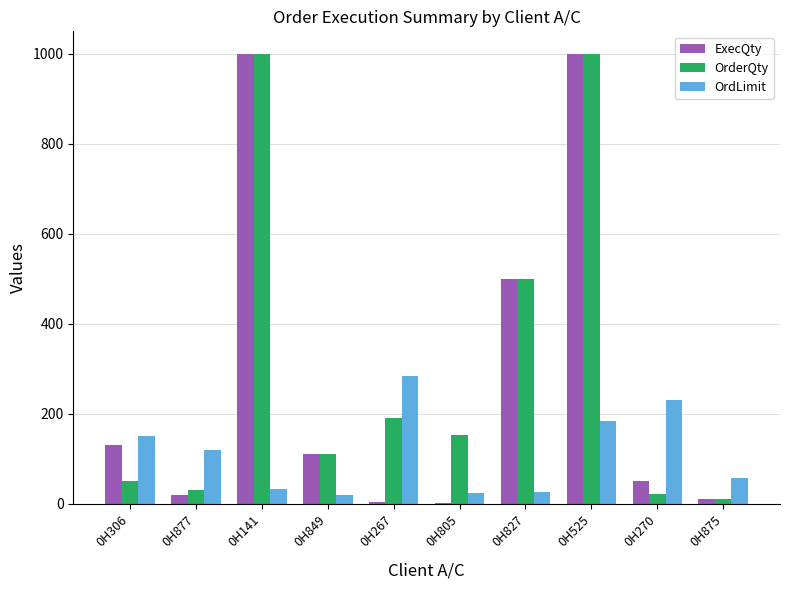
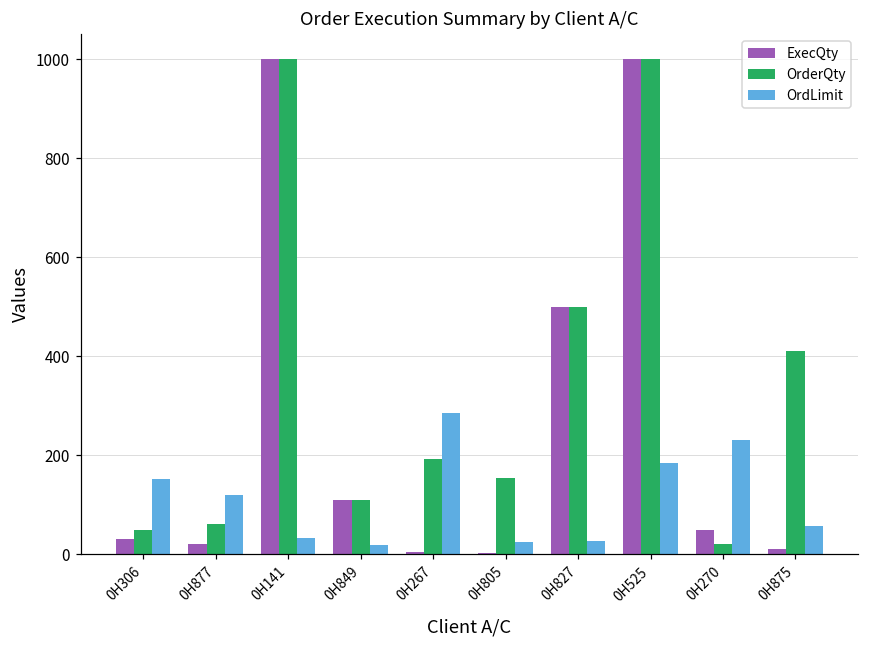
  {
    "ExecQty": {
-     "0H306": 130,
+     "0H306": 30,
      "0H877": 20,
      "0H141": 1000,
      "0H849": 110,
      "0H827": 500,
      "0H525": 1000,
      "0H270": 50,
      "0H875": 10
    },
    "OrderQty": {
      "0H306": 50,
-     "0H877": 30,
+     "0H877": 60,
      "0H141": 1000,
      "0H849": 110,
      "0H267": 190,
      "0H805": 150,
      "0H827": 500,
      "0H525": 1000,
      "0H270": 20,
-     "0H875": 10
+     "0H875": 410
    },
    "OrdLimit": {
      "0H306": 150,
      "0H877": 120,
      "0H141": 30,
      "0H849": 20,
      "0H267": 280,
      "0H805": 20,
      "0H827": 30,
      "0H525": 180,
      "0H270": 230,
      "0H875": 60
    }
  }
